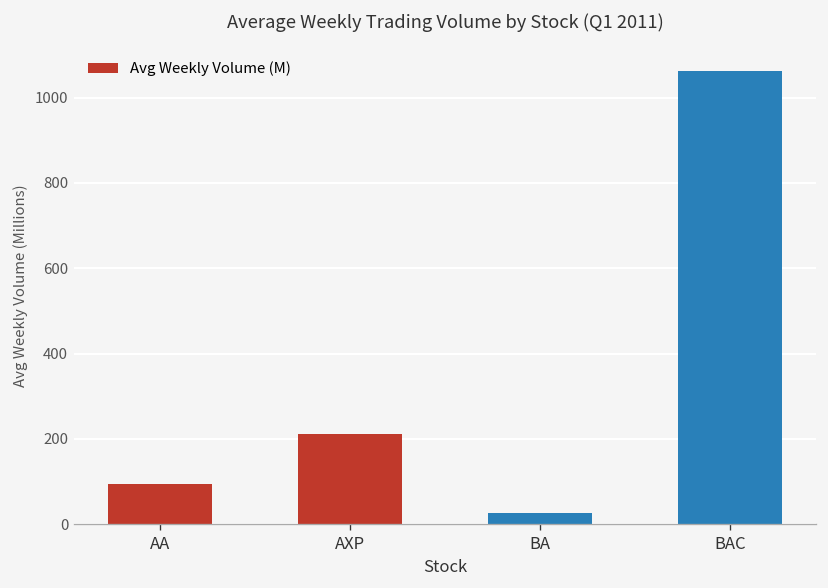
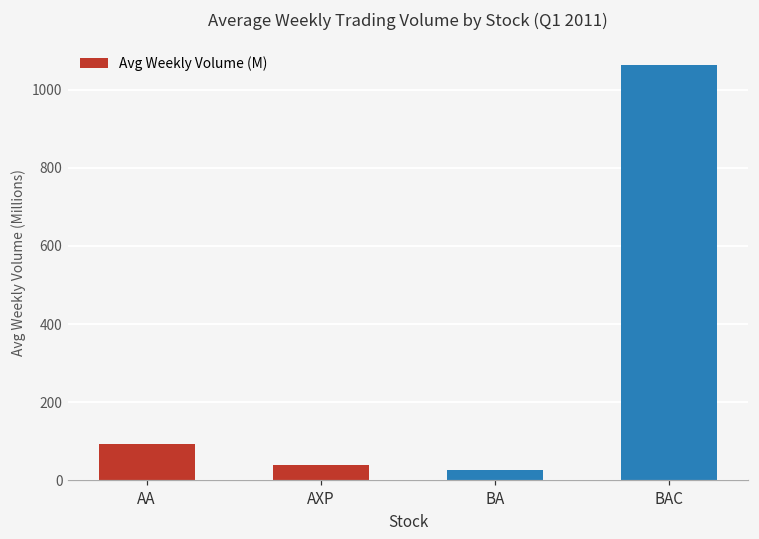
  {
    "AA": 90,
-   "AXP": 210,
+   "AXP": 40,
    "BA": 30,
    "BAC": 1060
  }
